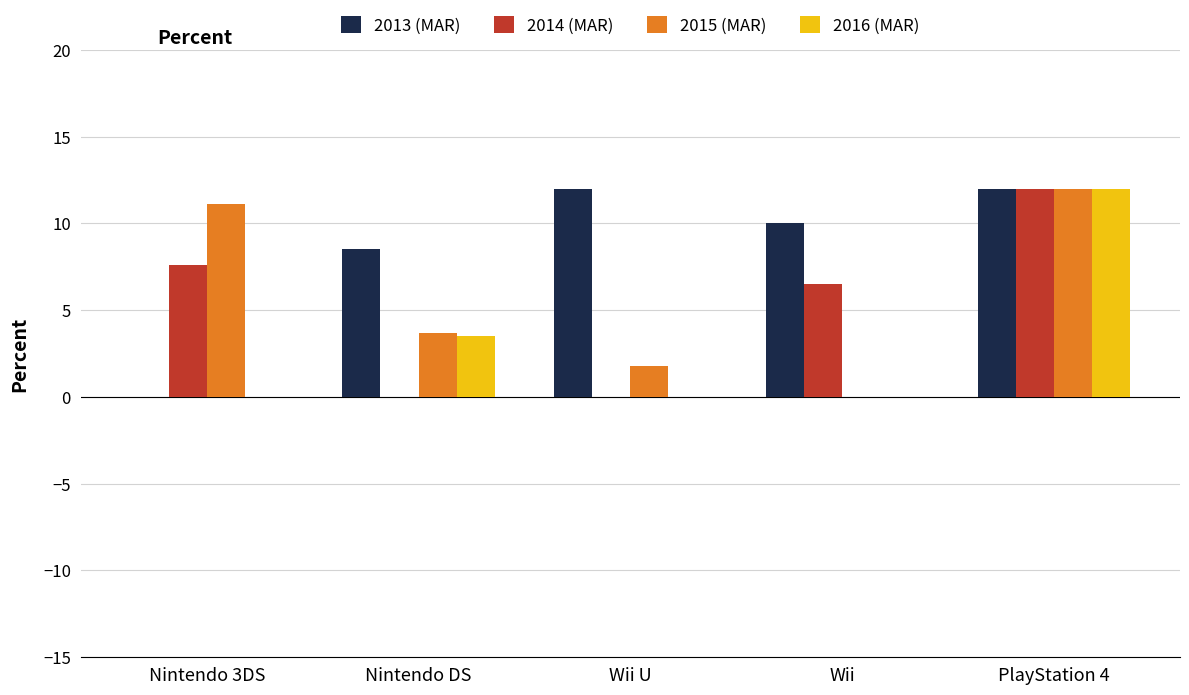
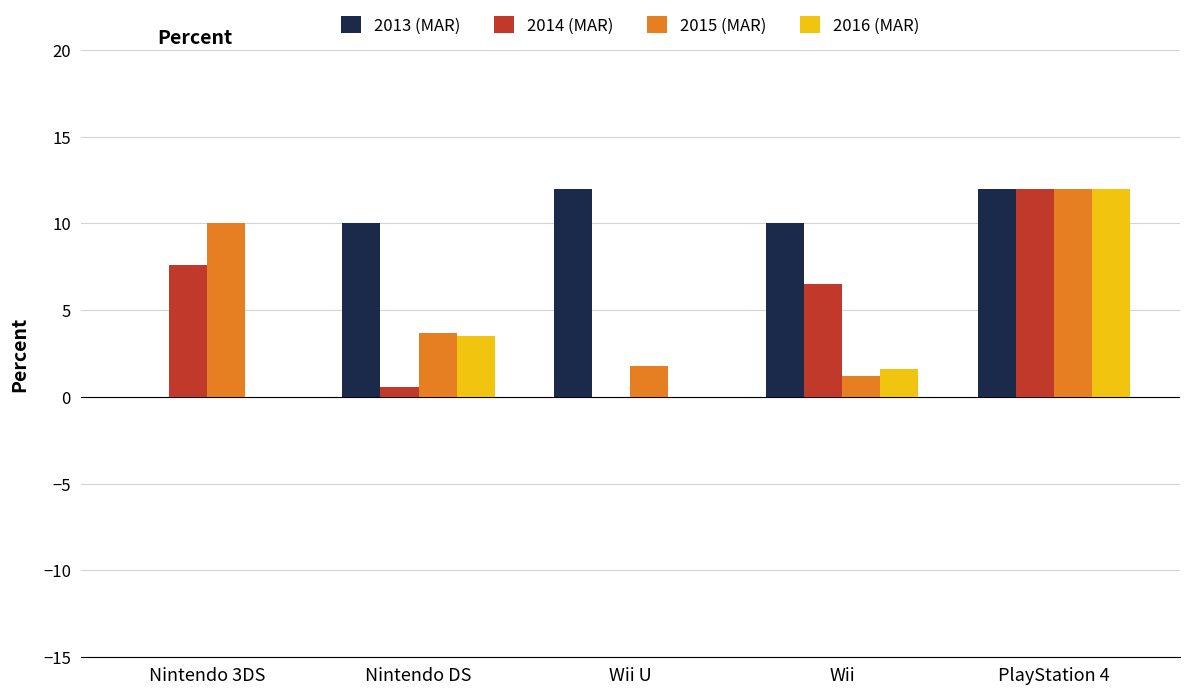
  {
    "2013 (MAR)": {
      "Nintendo 3DS": 0.0,
-     "Nintendo DS": 8.5,
+     "Nintendo DS": 10.0,
      "Wii U": 12.0,
      "Wii": 10.0,
      "PlayStation 4": 12.0
    },
    "2014 (MAR)": {
      "Nintendo 3DS": 7.6,
-     "Nintendo DS": 0.0,
+     "Nintendo DS": 0.6,
      "Wii U": 0.0,
      "Wii": 6.5,
      "PlayStation 4": 12.0
    },
    "2015 (MAR)": {
-     "Nintendo 3DS": 11.1,
+     "Nintendo 3DS": 10.0,
      "Nintendo DS": 3.7,
      "Wii U": 1.8,
-     "Wii": 0.0,
+     "Wii": 1.2,
      "PlayStation 4": 12.0
    },
    "2016 (MAR)": {
      "Nintendo 3DS": 0.0,
      "Nintendo DS": 3.5,
      "Wii U": 0.0,
-     "Wii": 0.0,
+     "Wii": 1.6,
      "PlayStation 4": 12.0
    }
  }
